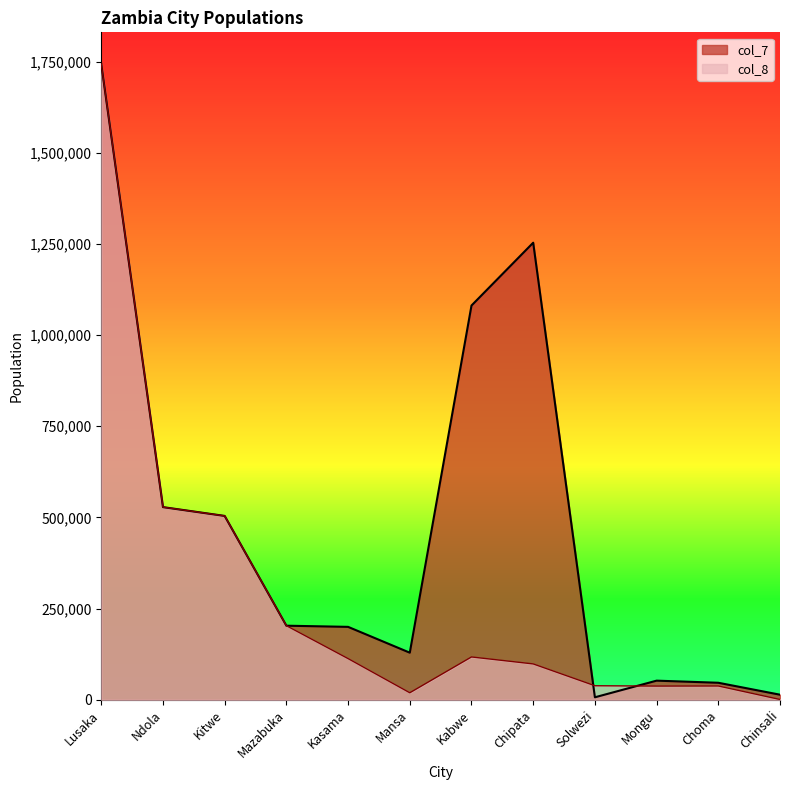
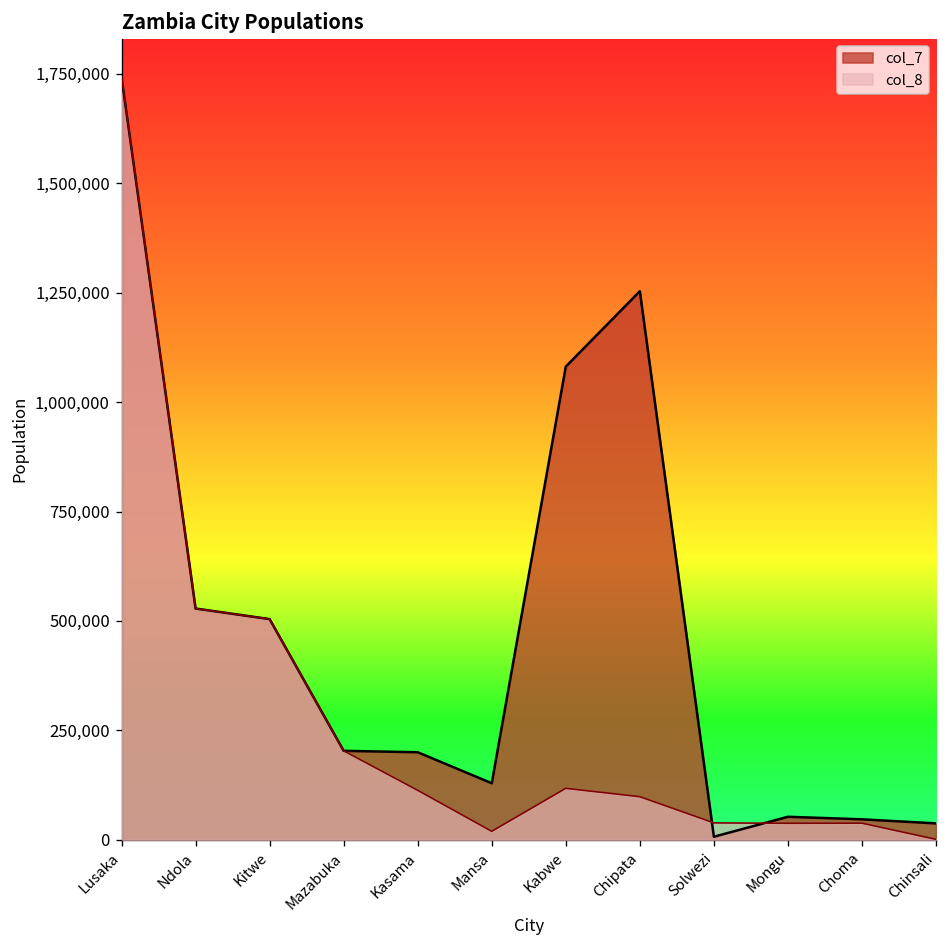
  {
    "col_7": {
      "Kasama": "200,000",
      "Mansa": "130,000",
      "Kabwe": "1,080,000",
      "Chipata": "1,250,000",
      "Solwezi": "10,000",
      "Mongu": "50,000",
      "Choma": "50,000",
-     "Chinsali": "10,000"
+     "Chinsali": "40,000"
    },
    "col_8": {
      "Kasama": "110,000",
      "Mansa": "20,000",
      "Kabwe": "120,000",
      "Chipata": "100,000",
      "Solwezi": "40,000",
      "Mongu": "40,000",
      "Choma": "40,000",
      "Chinsali": "0"
    }
  }
